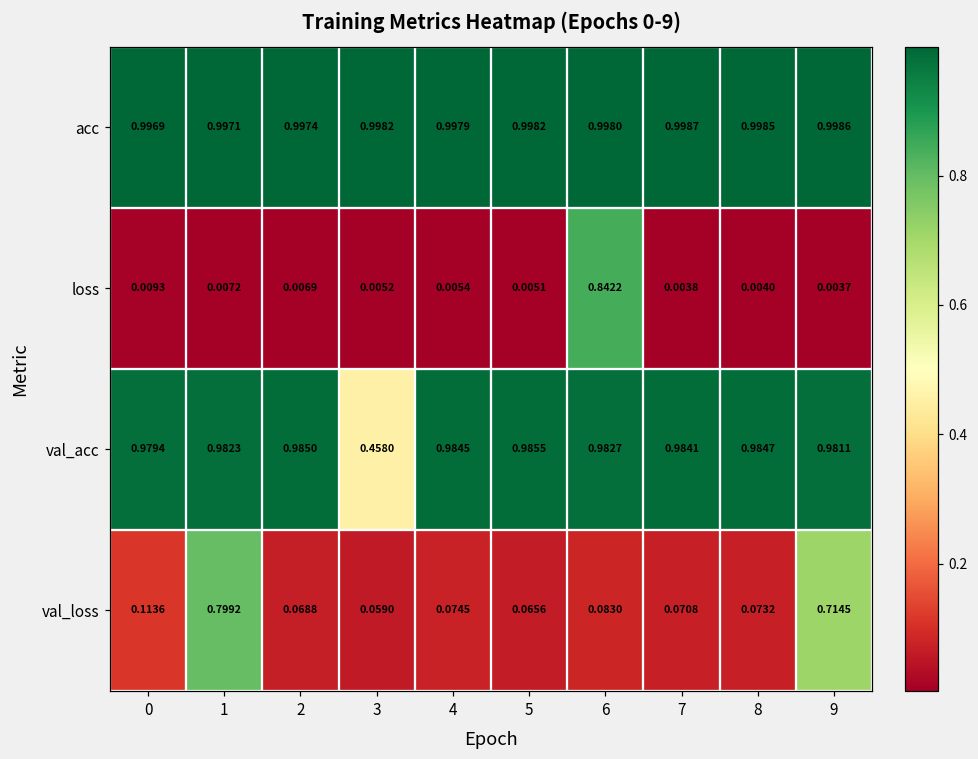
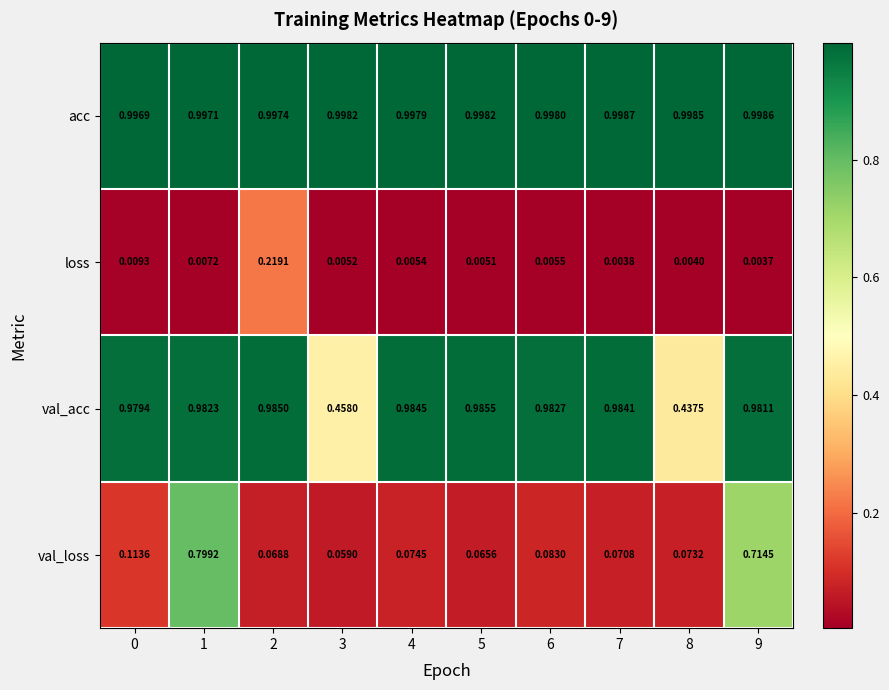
  {
    "acc": {
      "0": 0.9969,
      "1": 0.9971,
      "2": 0.9974,
      "3": 0.9982,
      "4": 0.9979,
      "5": 0.9982,
      "6": 0.9980,
      "7": 0.9987,
      "8": 0.9985,
      "9": 0.9986
    },
    "loss": {
      "0": 0.0093,
      "1": 0.0072,
-     "2": 0.0069,
+     "2": 0.2191,
      "3": 0.0052,
      "4": 0.0054,
      "5": 0.0051,
-     "6": 0.8422,
+     "6": 0.0055,
      "7": 0.0038,
      "8": 0.0040,
      "9": 0.0037
    },
    "val_acc": {
      "0": 0.9794,
      "1": 0.9823,
      "2": 0.9850,
      "3": 0.4580,
      "4": 0.9845,
      "5": 0.9855,
      "6": 0.9827,
      "7": 0.9841,
-     "8": 0.9847,
+     "8": 0.4375,
      "9": 0.9811
    },
    "val_loss": {
      "0": 0.1136,
      "1": 0.7992,
      "2": 0.0688,
      "3": 0.0590,
      "4": 0.0745,
      "5": 0.0656,
      "6": 0.0830,
      "7": 0.0708,
      "8": 0.0732,
      "9": 0.7145
    }
  }
